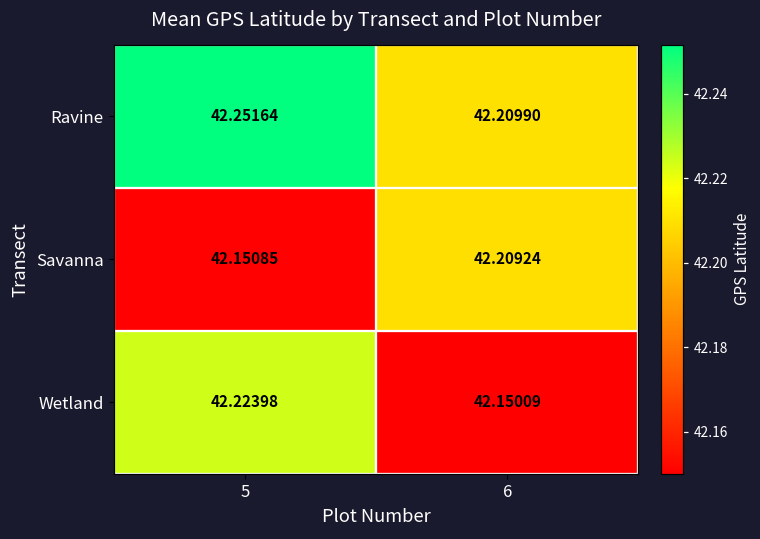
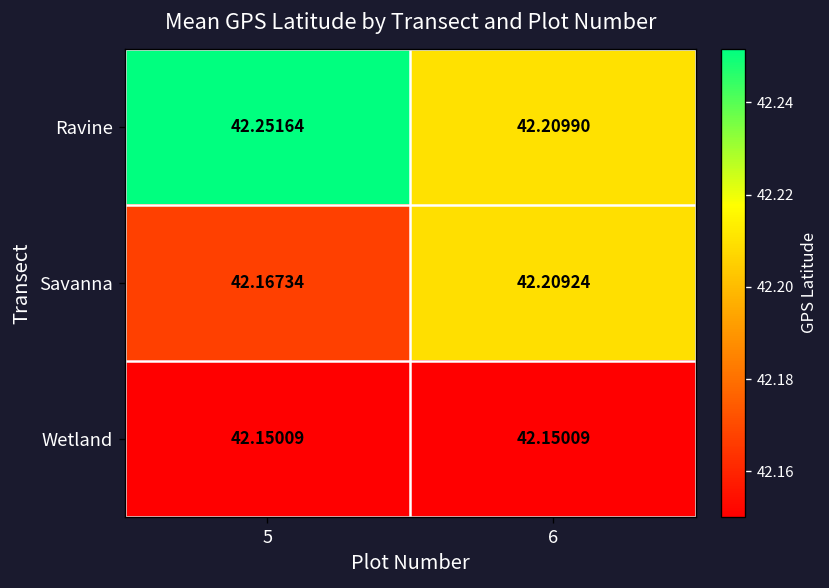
  {
    "Ravine": {
      "5": 42.25164,
      "6": 42.20990
    },
    "Savanna": {
-     "5": 42.15085,
+     "5": 42.16734,
      "6": 42.20924
    },
    "Wetland": {
-     "5": 42.22398,
+     "5": 42.15009,
      "6": 42.15009
    }
  }
